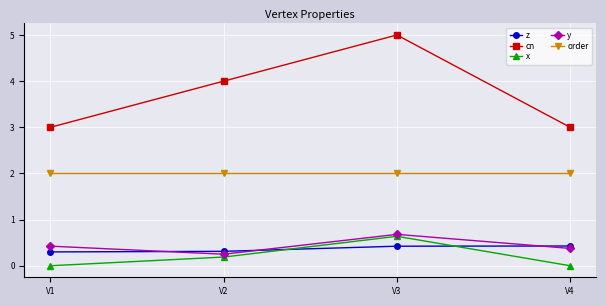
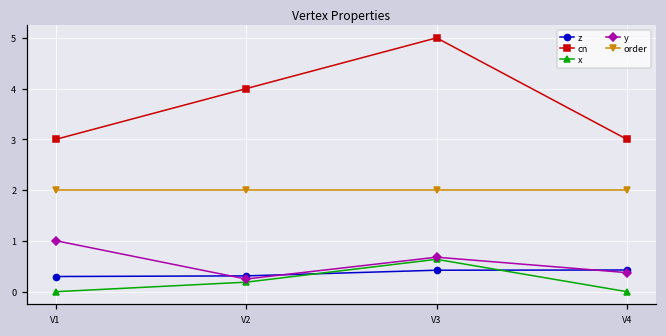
  {
    "z": {
      "V1": 0.3,
      "V2": 0.3,
      "V3": 0.4
    },
    "cn": {
      "V1": 3.0,
      "V2": 4.0,
      "V3": 5.0,
      "V4": 3.0
    },
    "x": {
      "V1": 0.0,
      "V2": 0.2,
      "V4": 0.0
    },
    "y": {
-     "V1": 0.4,
+     "V1": 1.0,
      "V2": 0.3
    },
    "order": {
      "V1": 2.0,
      "V2": 2.0,
      "V3": 2.0,
      "V4": 2.0
    }
  }
